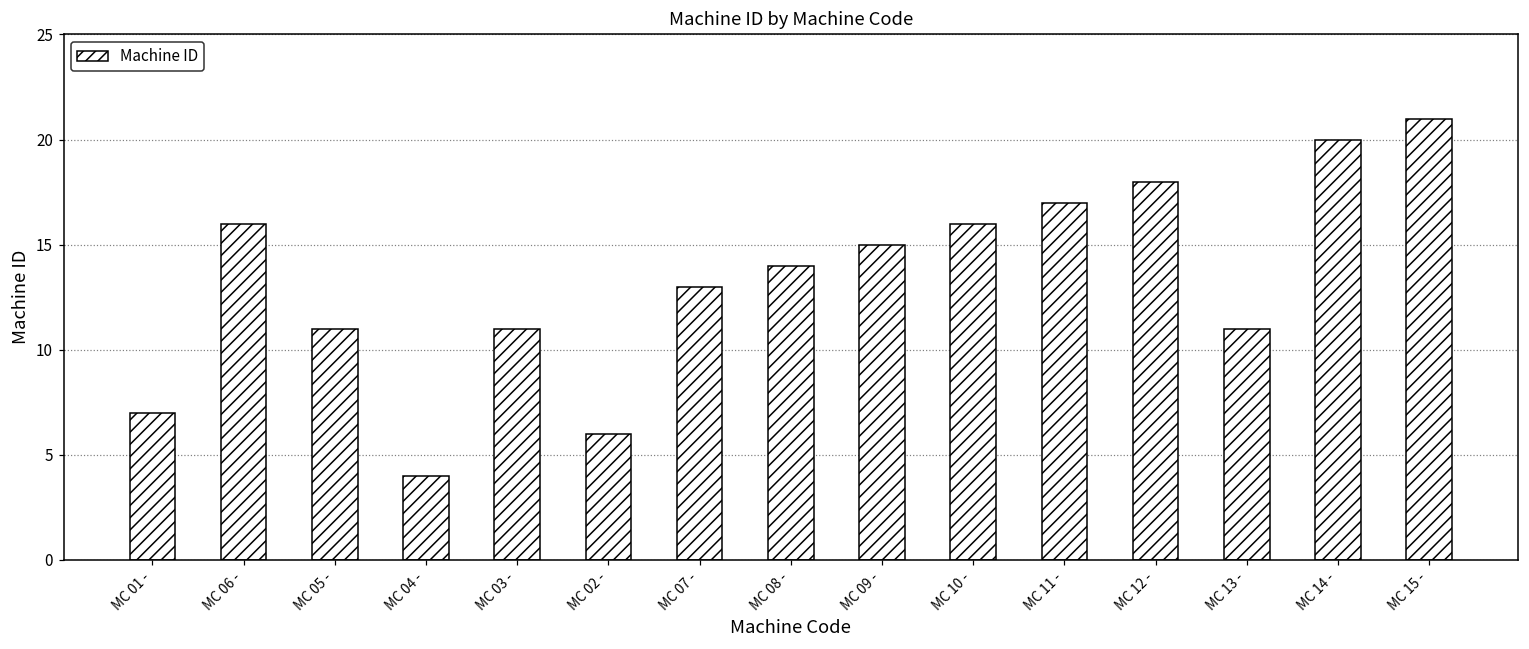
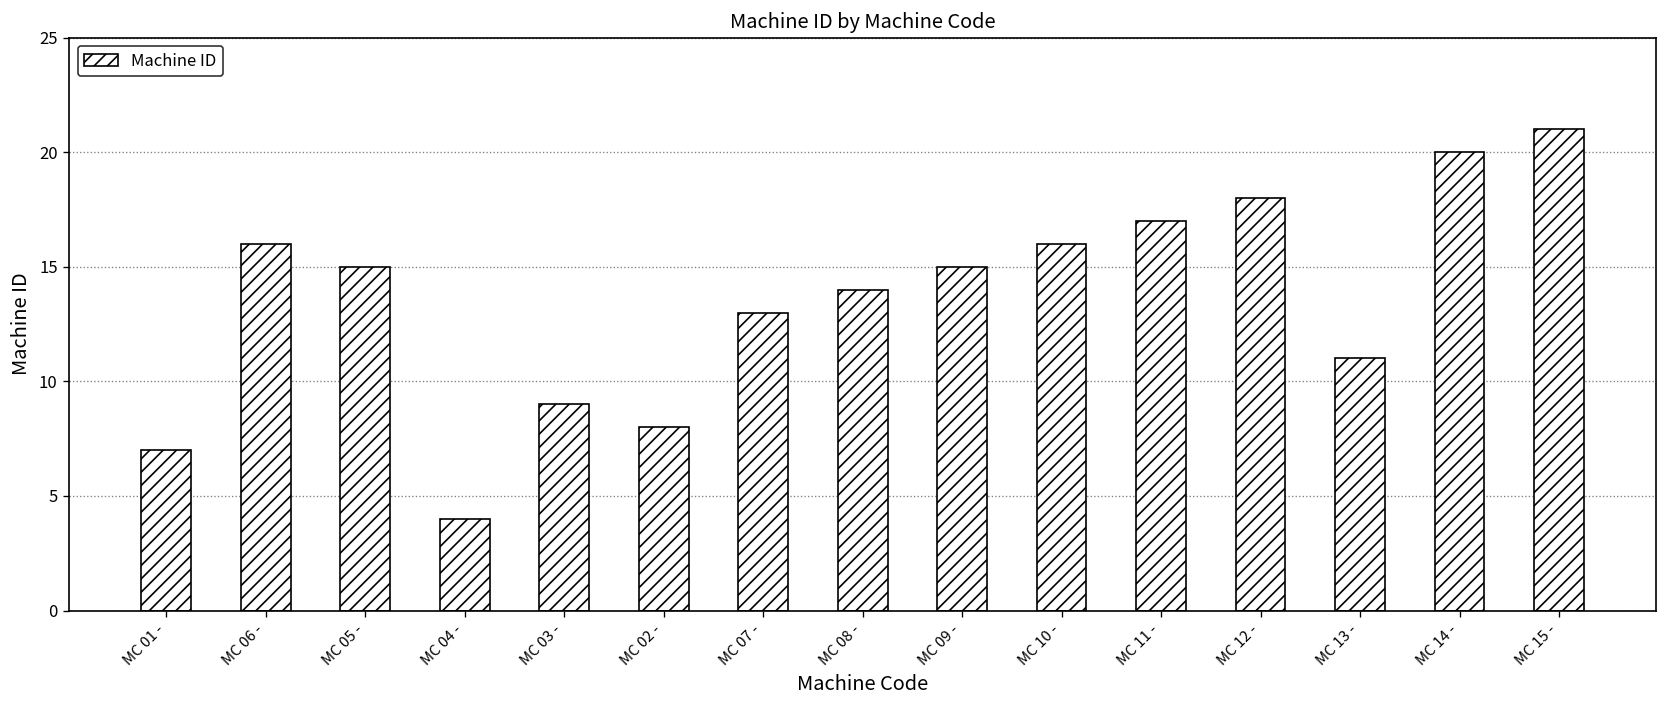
  {
    "MC 01 -": 7,
    "MC 06 -": 16,
-   "MC 05 -": 11,
+   "MC 05 -": 15,
    "MC 04 -": 4,
-   "MC 03 -": 11,
-   "MC 02 -": 6,
+   "MC 03 -": 9,
+   "MC 02 -": 8,
    "MC 07 -": 13,
    "MC 08 -": 14,
    "MC 09 -": 15,
    "MC 10 -": 16,
    "MC 11 -": 17,
    "MC 12 -": 18,
    "MC 13 -": 11,
    "MC 14 -": 20,
    "MC 15 -": 21
  }
